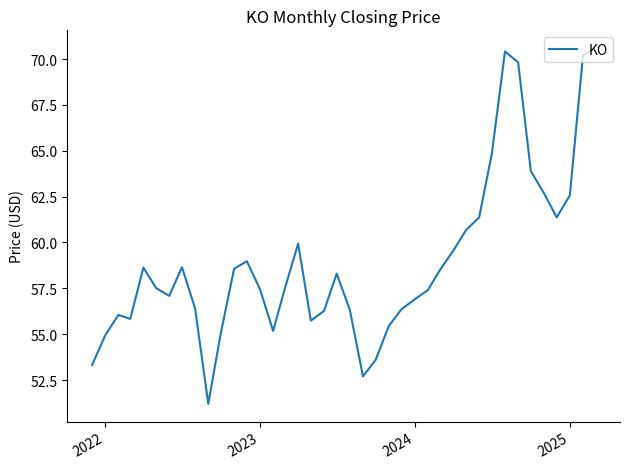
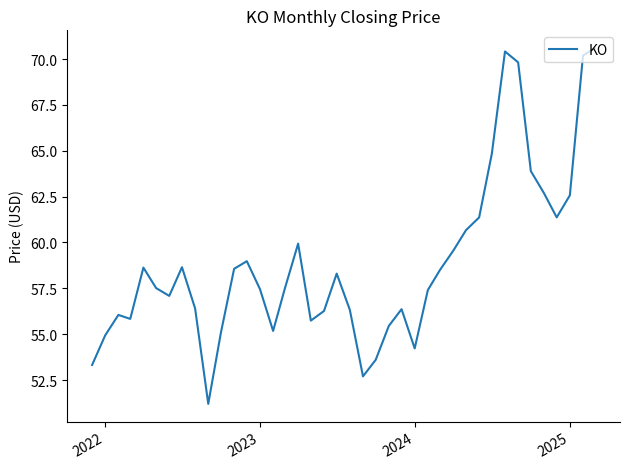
  {
    "2022": 54.9,
    "2023": 57.5,
-   "2024": 56.9,
+   "2024": 54.2,
    "2025": 62.6
  }
